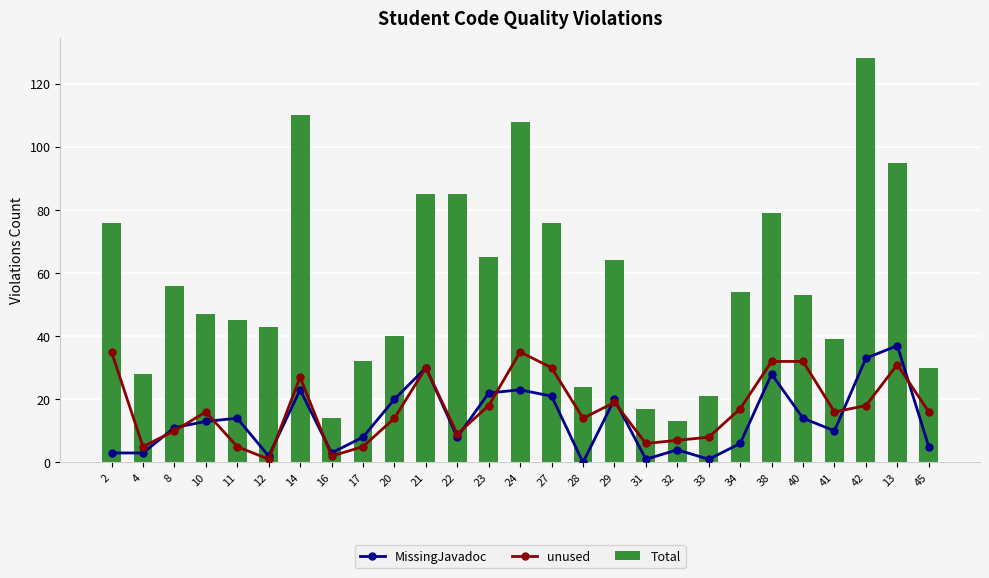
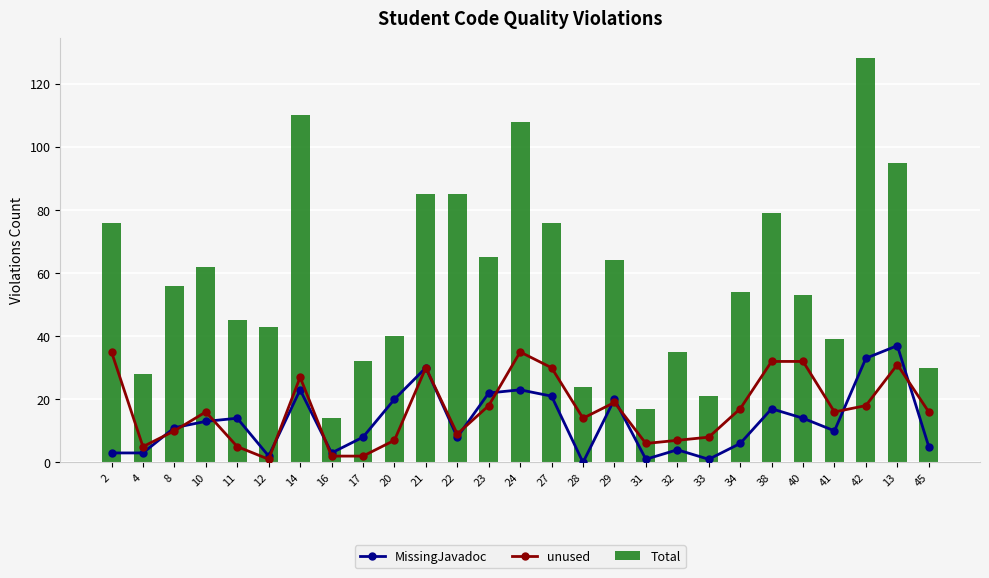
  {
    "MissingJavadoc": {
      "2": 3,
      "4": 3,
      "8": 11,
      "10": 13,
      "11": 14,
      "12": 2,
      "14": 23,
      "16": 3,
      "17": 8,
      "20": 20,
      "22": 8,
      "23": 22,
      "24": 23,
      "27": 21,
      "28": 0,
      "29": 20,
      "31": 1,
      "32": 4,
      "33": 1,
      "34": 6,
-     "38": 28,
+     "38": 17,
      "40": 14,
      "41": 10,
      "42": 33,
      "13": 37,
      "45": 5
    },
    "Total": {
      "2": 76,
      "4": 28,
      "8": 56,
-     "10": 47,
+     "10": 62,
      "11": 45,
      "12": 43,
      "14": 110,
      "16": 14,
      "17": 32,
      "20": 40,
      "21": 85,
      "22": 85,
      "23": 65,
      "24": 108,
      "27": 76,
      "28": 24,
      "29": 64,
      "31": 17,
-     "32": 13,
+     "32": 35,
      "33": 21,
      "34": 54,
      "38": 79,
      "40": 53,
      "41": 39,
      "42": 128,
      "13": 95,
      "45": 30
    },
    "unused": {
      "2": 35,
      "4": 5,
      "8": 10,
      "10": 16,
      "11": 5,
      "12": 1,
      "14": 27,
      "16": 2,
-     "17": 5,
-     "20": 14,
+     "17": 2,
+     "20": 7,
      "22": 9,
      "23": 18,
      "24": 35,
      "27": 30,
      "28": 14,
      "29": 19,
      "31": 6,
      "32": 7,
      "33": 8,
      "34": 17,
      "38": 32,
      "40": 32,
      "41": 16,
      "42": 18,
      "13": 31,
      "45": 16
    }
  }
